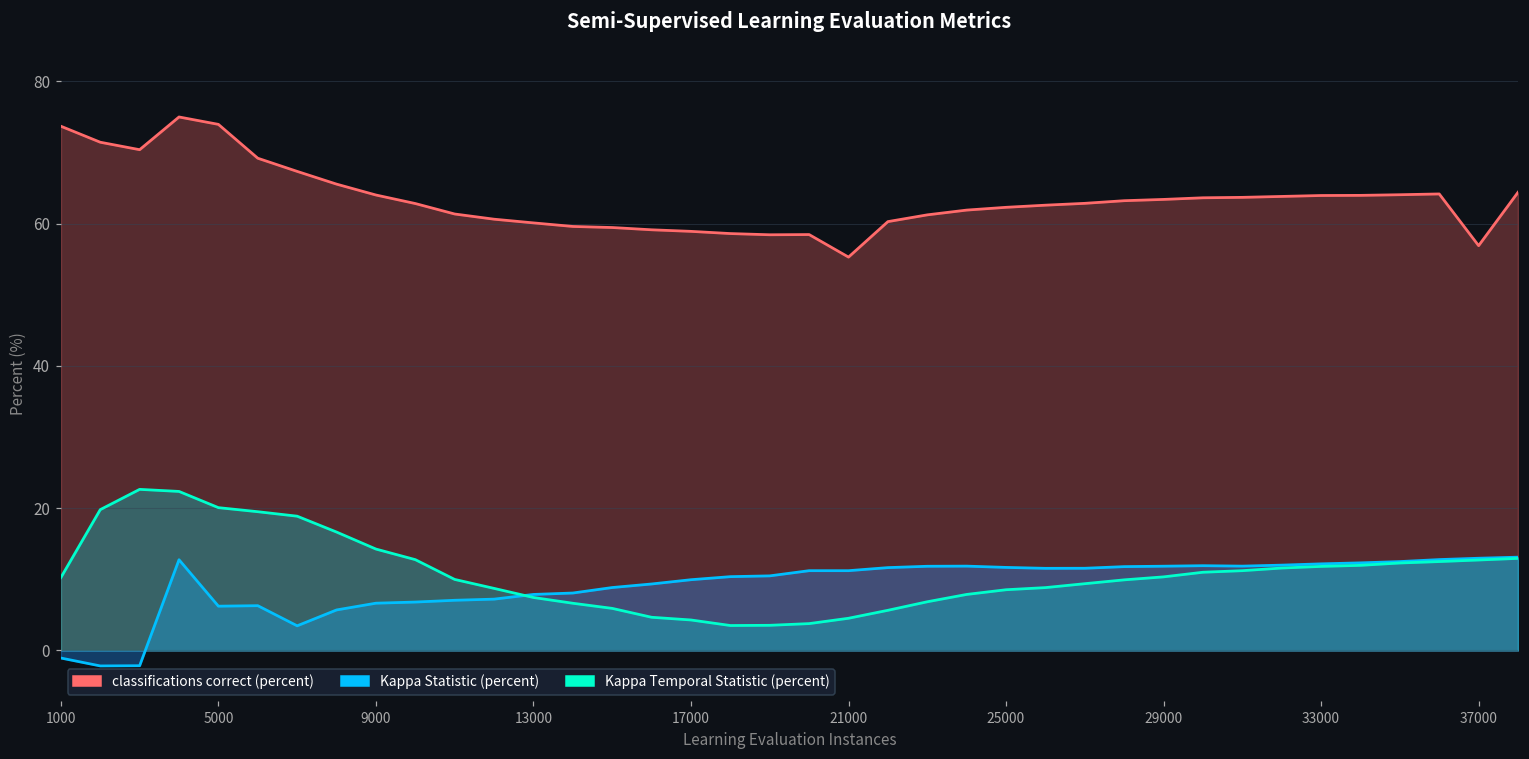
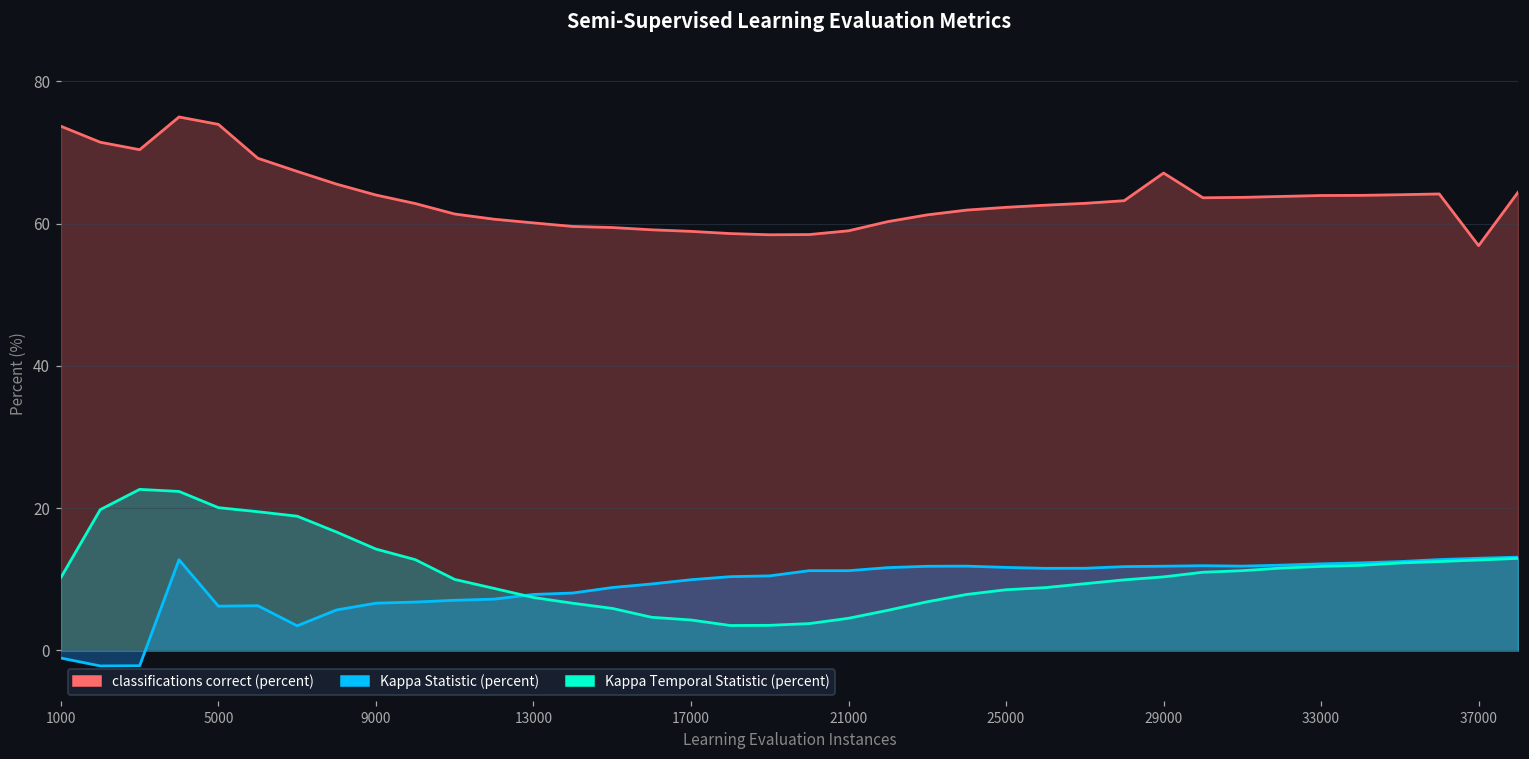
  {
    "classifications correct (percent)": {
      "1000": 74,
      "5000": 74,
      "9000": 64,
      "13000": 60,
      "17000": 59,
-     "21000": 55,
+     "21000": 59,
      "25000": 62,
-     "29000": 63,
+     "29000": 67,
      "33000": 64,
      "37000": 57
    }
  }
